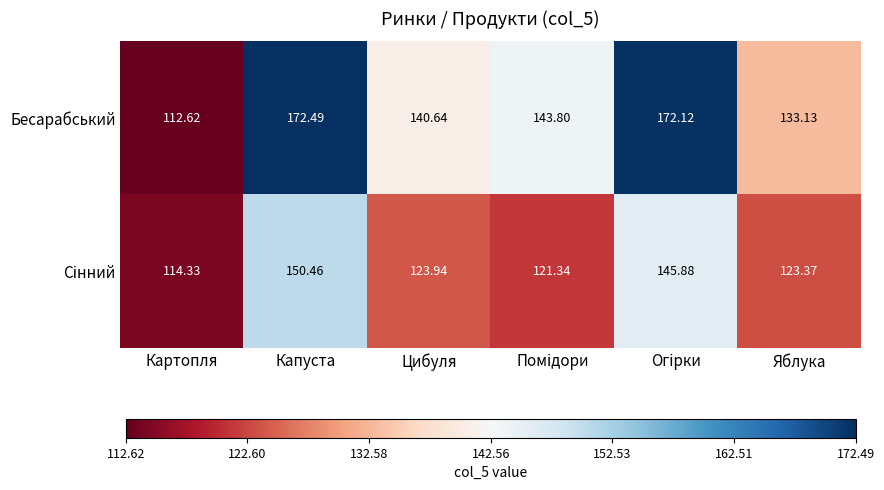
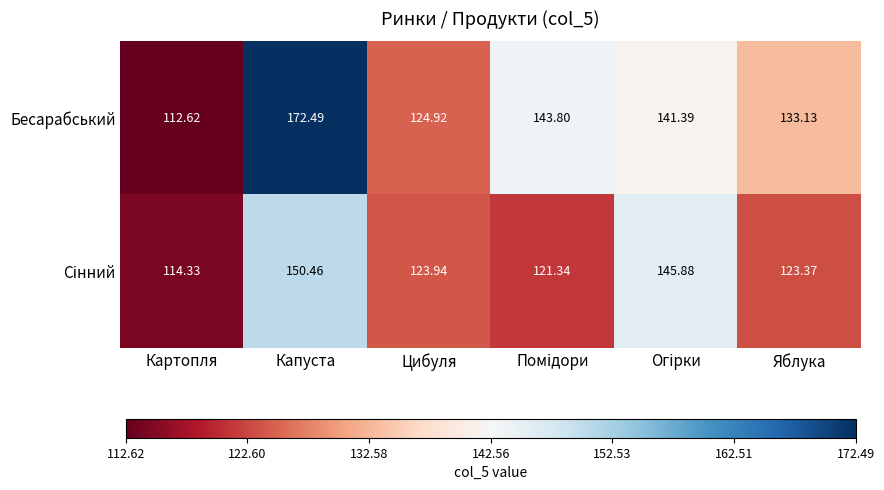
  {
    "Бесарабський": {
      "Картопля": 112.62,
      "Капуста": 172.49,
-     "Цибуля": 140.64,
+     "Цибуля": 124.92,
      "Помідори": 143.80,
-     "Огірки": 172.12,
+     "Огірки": 141.39,
      "Яблука": 133.13
    },
    "Сінний": {
      "Картопля": 114.33,
      "Капуста": 150.46,
      "Цибуля": 123.94,
      "Помідори": 121.34,
      "Огірки": 145.88,
      "Яблука": 123.37
    }
  }
